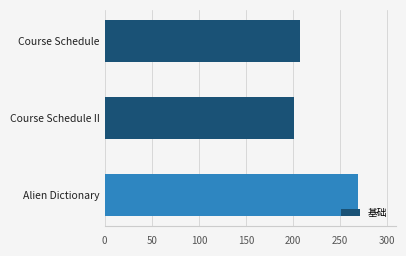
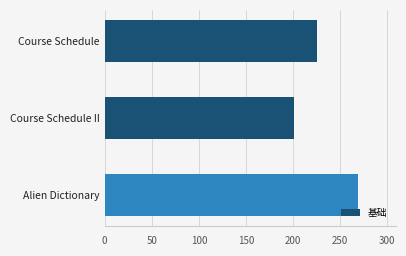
  {
-   "Course Schedule": 210,
+   "Course Schedule": 230,
    "Course Schedule II": 200,
    "Alien Dictionary": 270
  }
